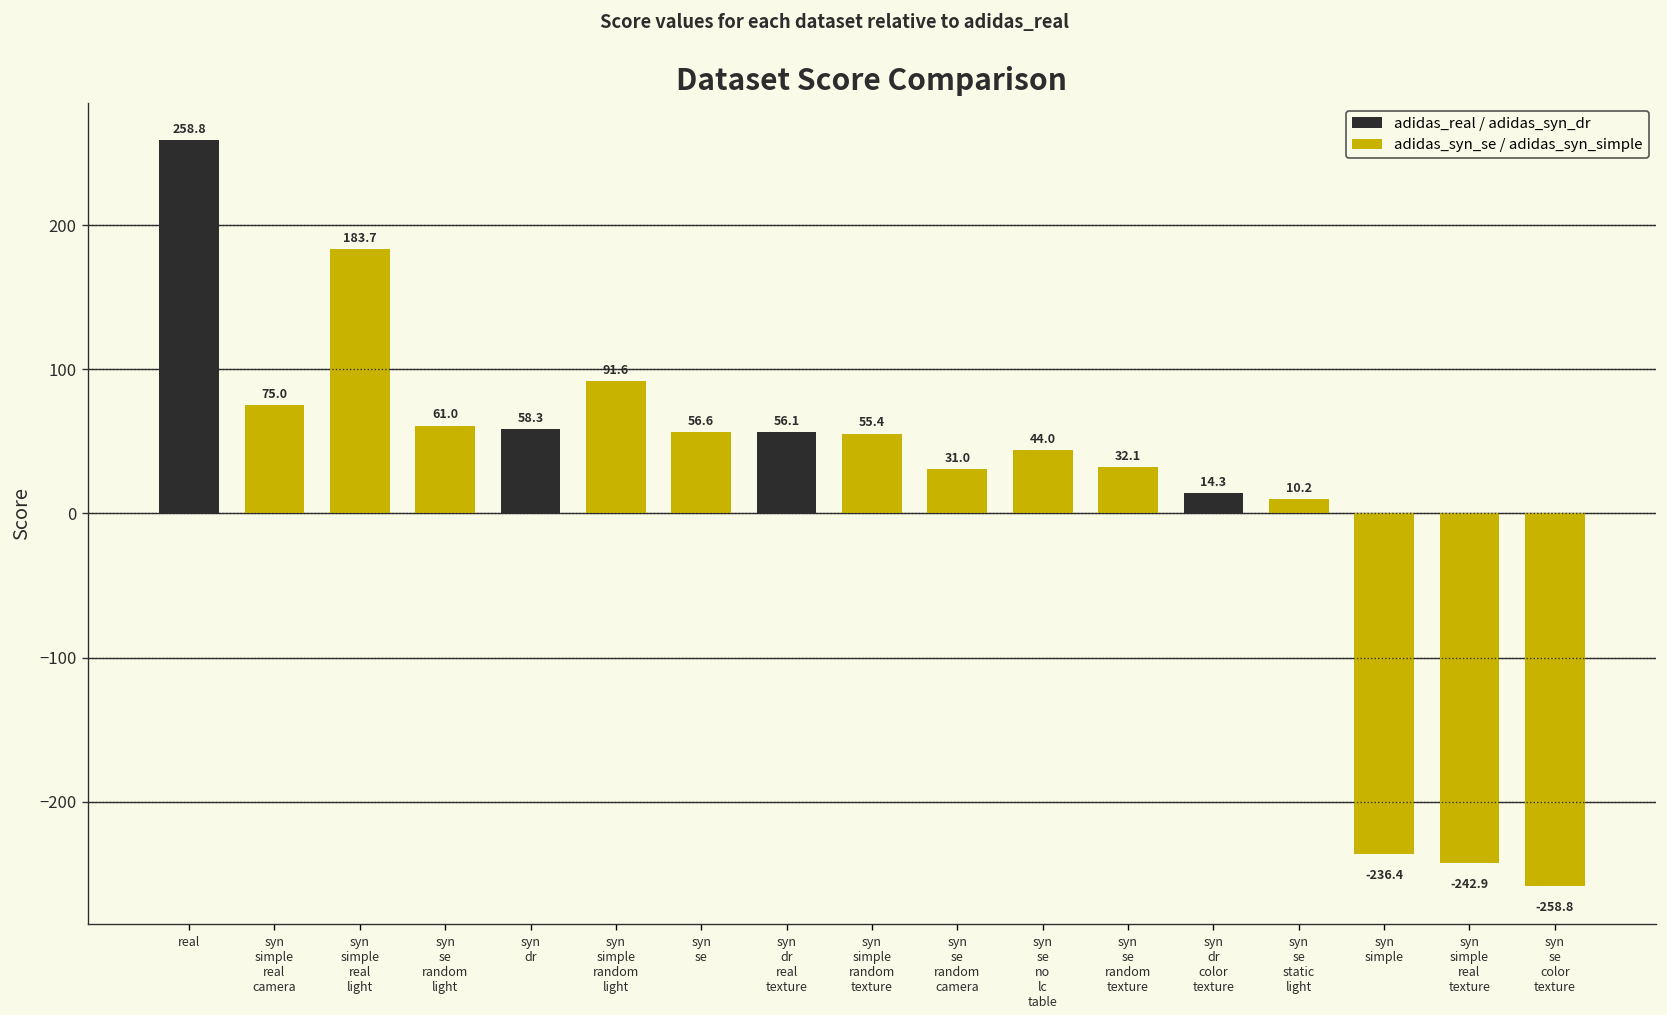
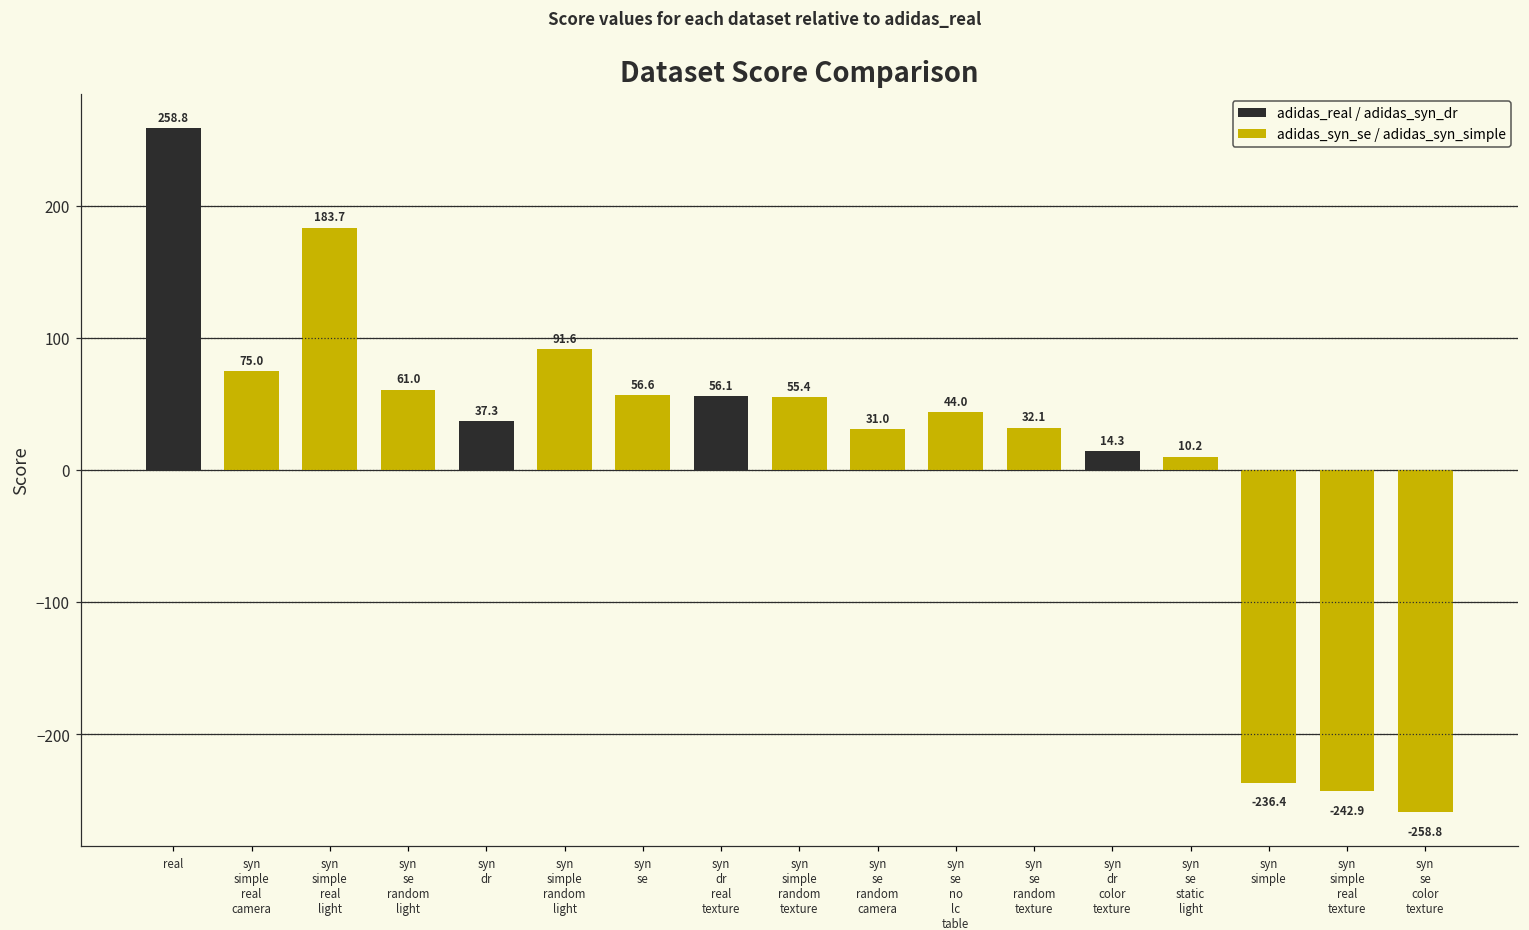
  {
    "real": 258.8,
    "syn simple real camera": 75.0,
    "syn simple real light": 183.7,
    "syn se random light": 61.0,
-   "syn dr": 58.3,
+   "syn dr": 37.3,
    "syn simple random light": 91.6,
    "syn se": 56.6,
    "syn dr real texture": 56.1,
    "syn simple random texture": 55.4,
    "syn se random camera": 31.0,
    "syn se no lc table": 44.0,
    "syn se random texture": 32.1,
    "syn dr color texture": 14.3,
    "syn se static light": 10.2,
    "syn simple": -236.4,
    "syn simple real texture": -242.9,
    "syn se color texture": -258.8
  }
